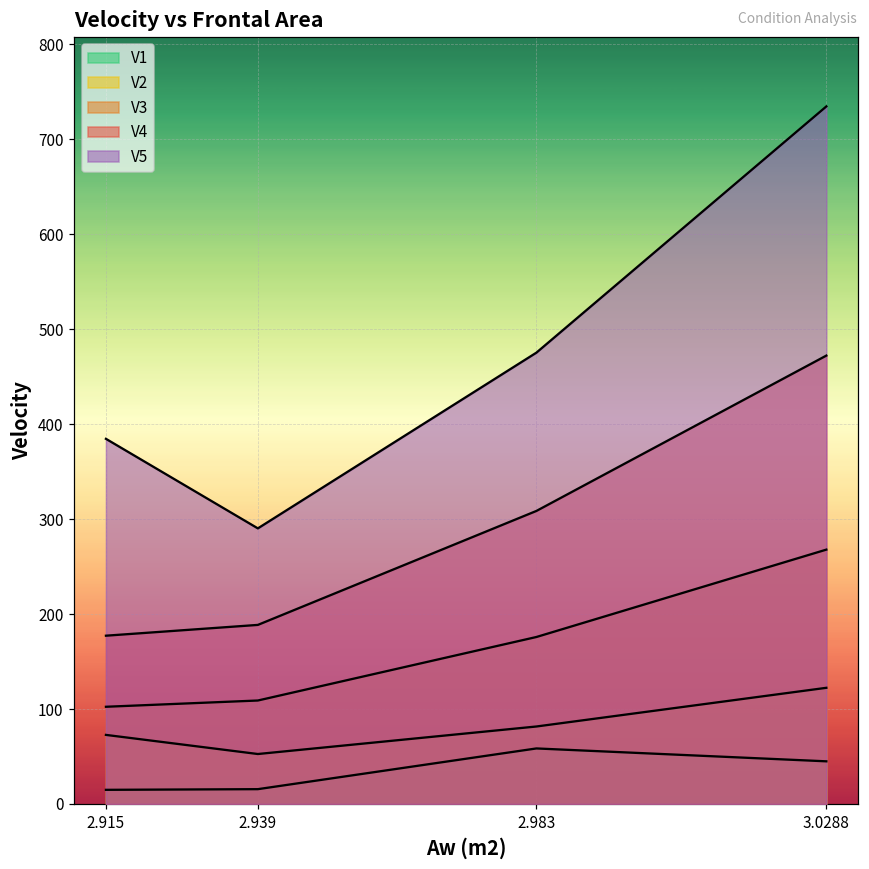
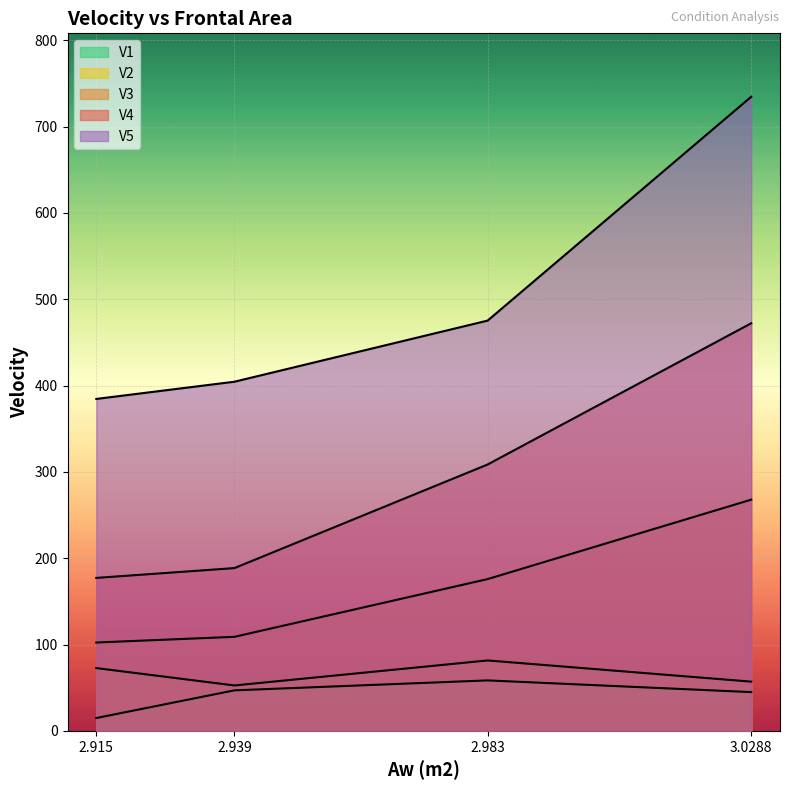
  {
    "V1": {
      "2.915": 10,
-     "2.939": 20,
+     "2.939": 50,
      "2.983": 60,
      "3.0288": 40
    },
    "V2": {
      "2.915": 70,
      "2.939": 50,
      "2.983": 80,
-     "3.0288": 120
+     "3.0288": 60
    },
    "V5": {
      "2.915": 380,
-     "2.939": 290,
+     "2.939": 400,
      "2.983": 480,
      "3.0288": 730
    }
  }
